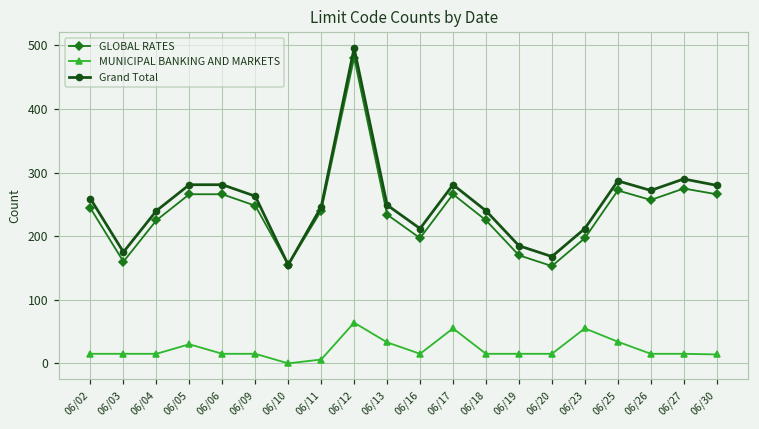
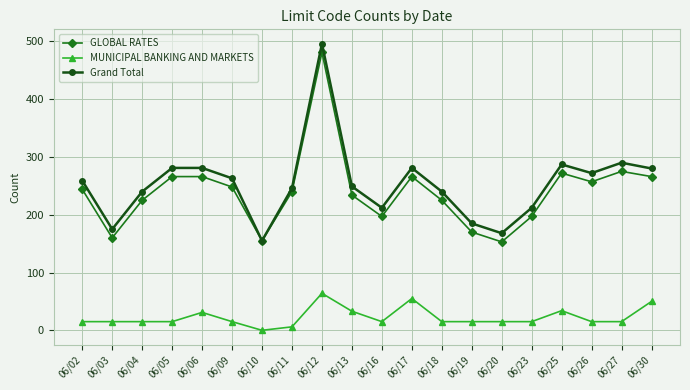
  {
    "MUNICIPAL BANKING AND MARKETS": {
      "06/02": 20,
      "06/03": 20,
      "06/04": 20,
-     "06/05": 30,
-     "06/06": 20,
+     "06/05": 20,
+     "06/06": 30,
      "06/09": 20,
      "06/10": 0,
      "06/11": 10,
      "06/12": 60,
      "06/13": 30,
      "06/16": 20,
      "06/17": 60,
      "06/18": 20,
      "06/19": 20,
      "06/20": 20,
-     "06/23": 60,
+     "06/23": 20,
      "06/25": 30,
      "06/26": 20,
      "06/27": 20,
-     "06/30": 10
+     "06/30": 50
    }
  }
